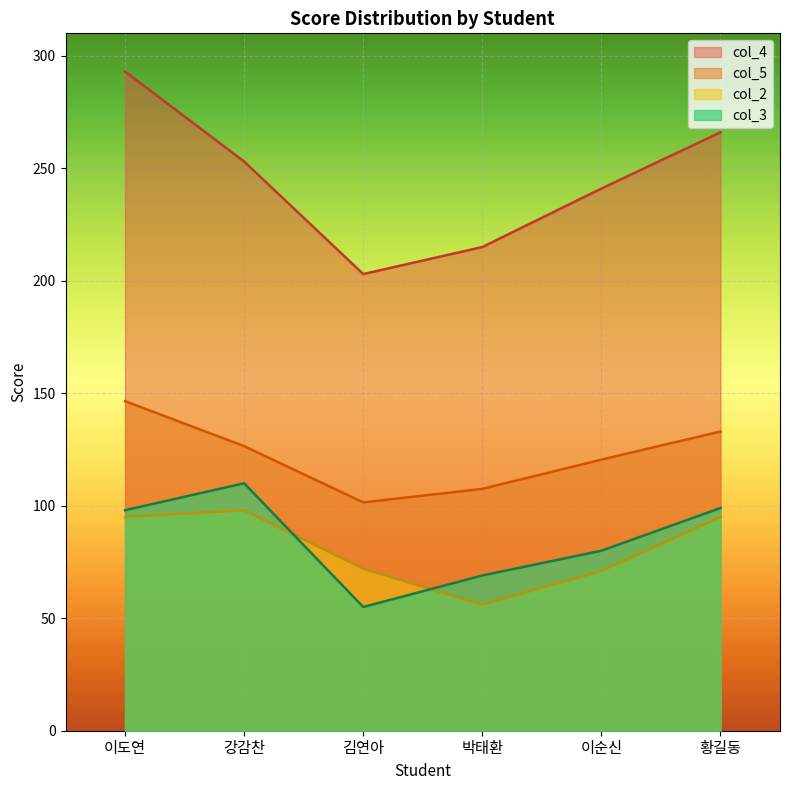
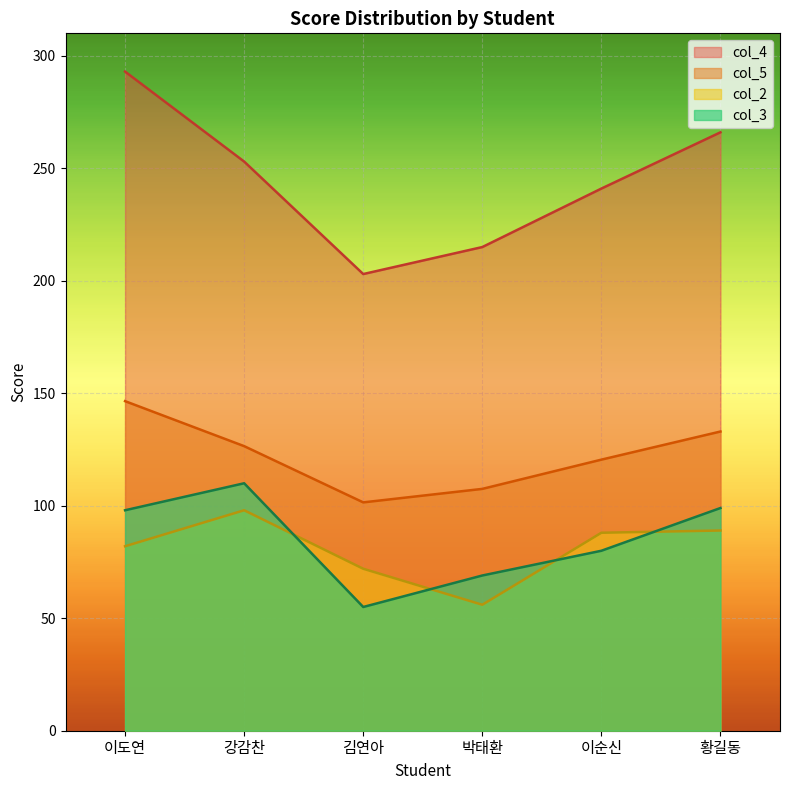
  {
    "col_2": {
-     "이도연": 95,
+     "이도연": 82,
      "강감찬": 98,
      "김연아": 72,
      "박태환": 56,
-     "이순신": 71,
-     "황길동": 95
+     "이순신": 88,
+     "황길동": 89
    },
    "col_3": {
      "이도연": 98,
      "강감찬": 110,
      "김연아": 55,
      "박태환": 69,
      "이순신": 80,
      "황길동": 99
    }
  }
